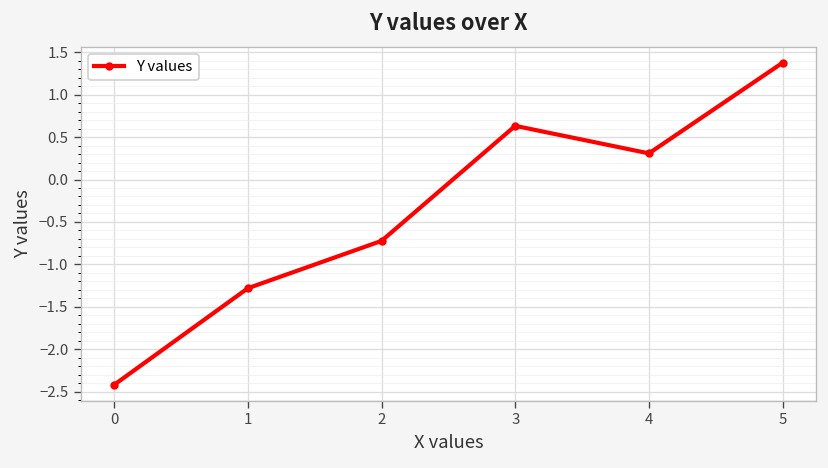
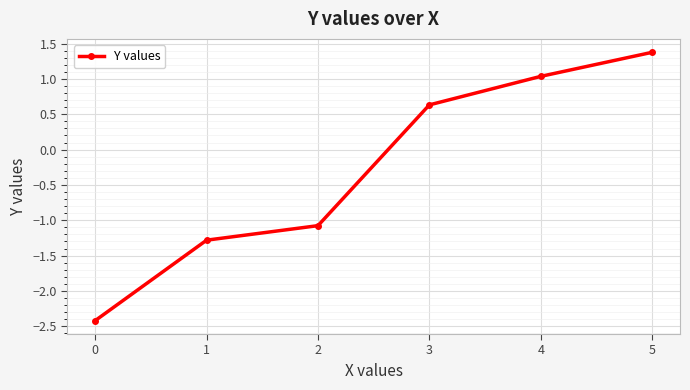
  {
    "0": -2.4,
    "1": -1.3,
-   "2": -0.7,
+   "2": -1.1,
    "3": 0.6,
-   "4": 0.3,
+   "4": 1.0,
    "5": 1.4
  }
